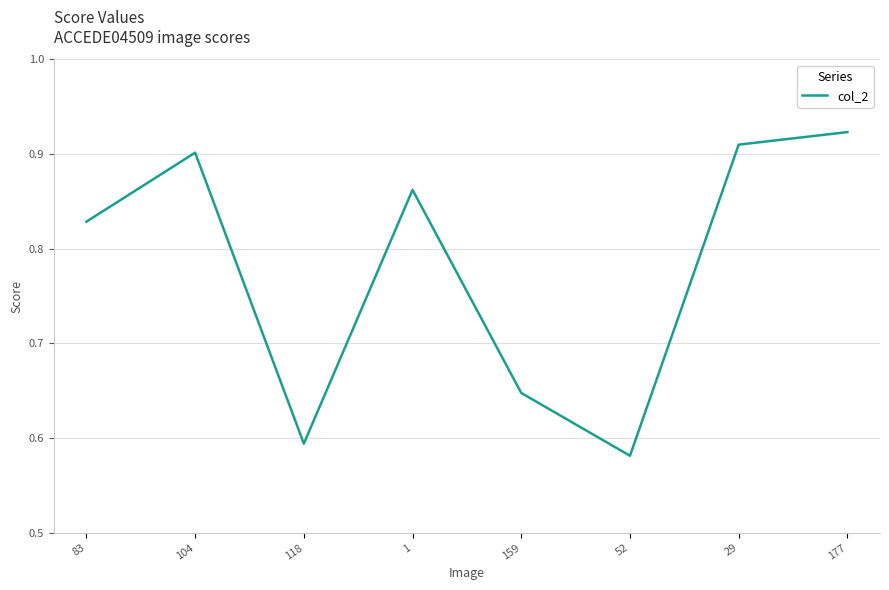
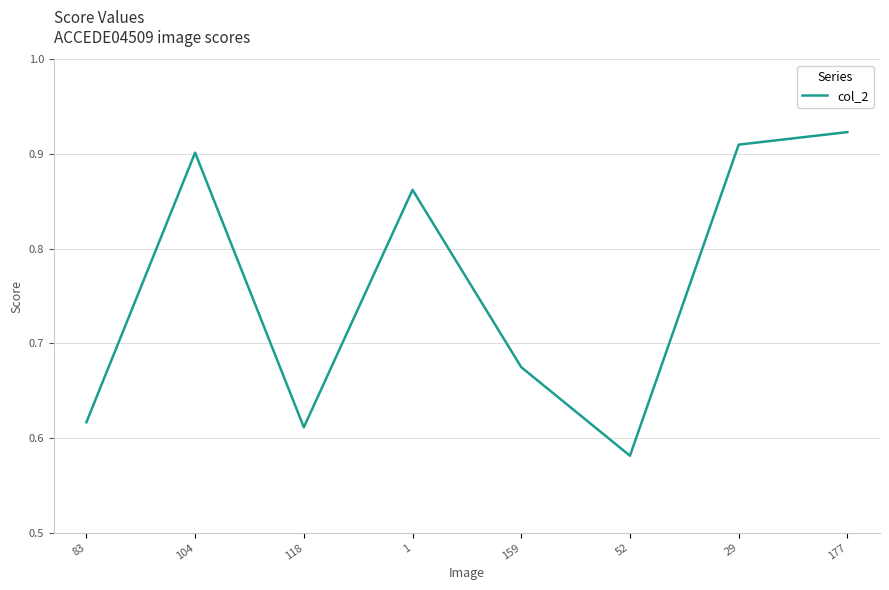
  {
-   "83": 0.83,
+   "83": 0.62,
    "104": 0.90,
-   "118": 0.59,
+   "118": 0.61,
    "1": 0.86,
-   "159": 0.65,
+   "159": 0.67,
    "52": 0.58,
    "29": 0.91,
    "177": 0.92
  }
